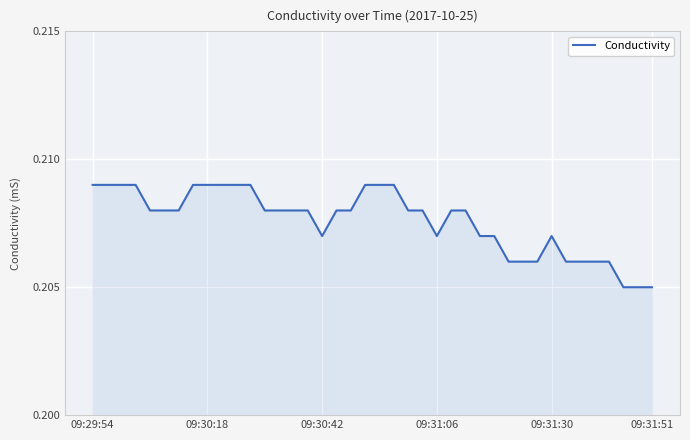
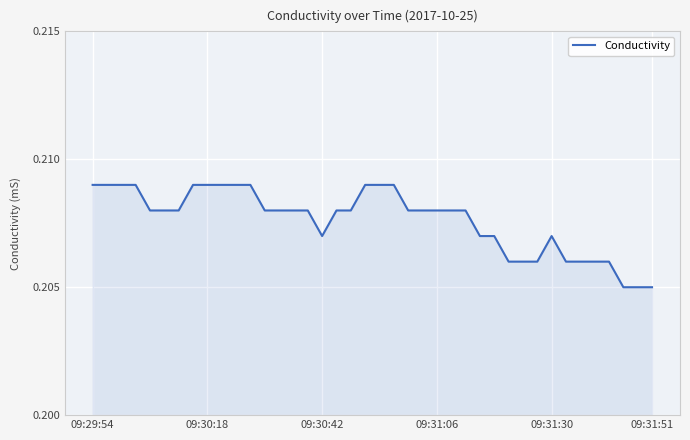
  {
    "09:29:54": 0.209,
    "09:30:18": 0.209,
    "09:30:42": 0.207,
-   "09:31:06": 0.207,
+   "09:31:06": 0.208,
    "09:31:30": 0.207,
    "09:31:51": 0.205
  }
